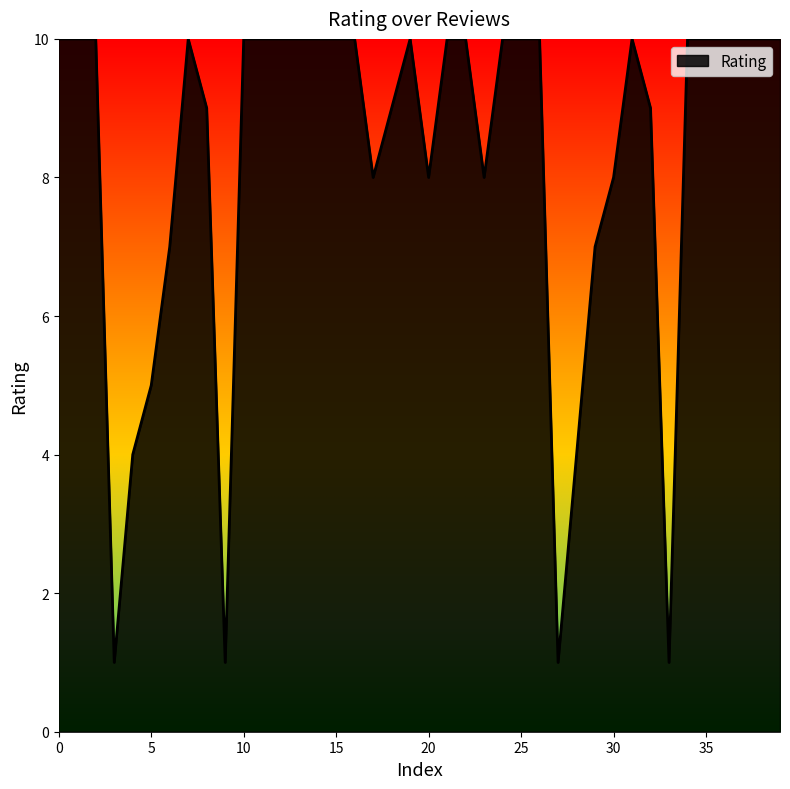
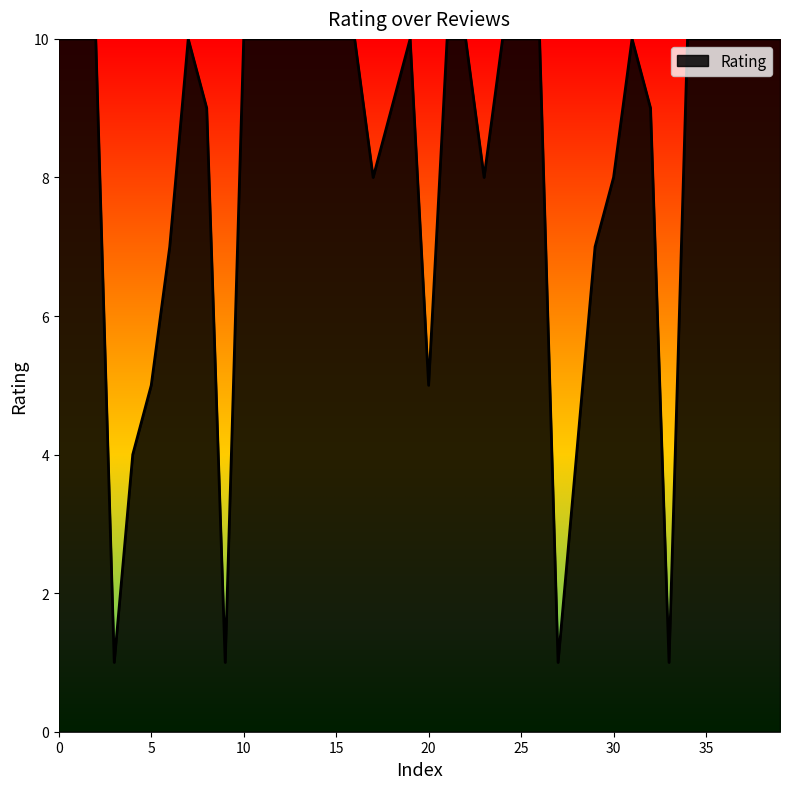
  {
    "0": 10,
    "5": 5,
    "10": 10,
    "15": 10,
-   "20": 8,
+   "20": 5,
    "25": 10,
    "30": 8,
    "35": 10
  }
